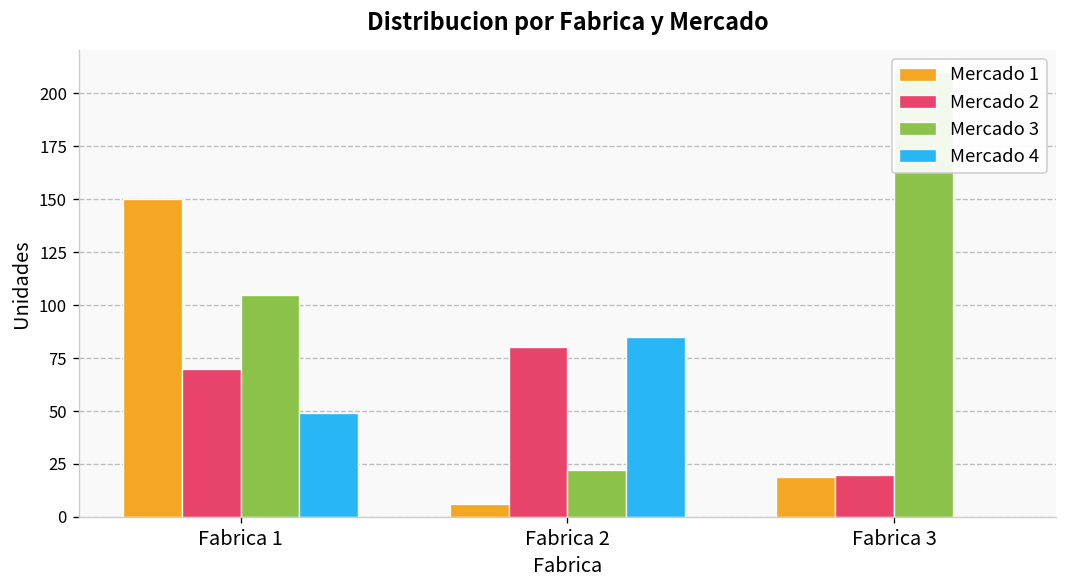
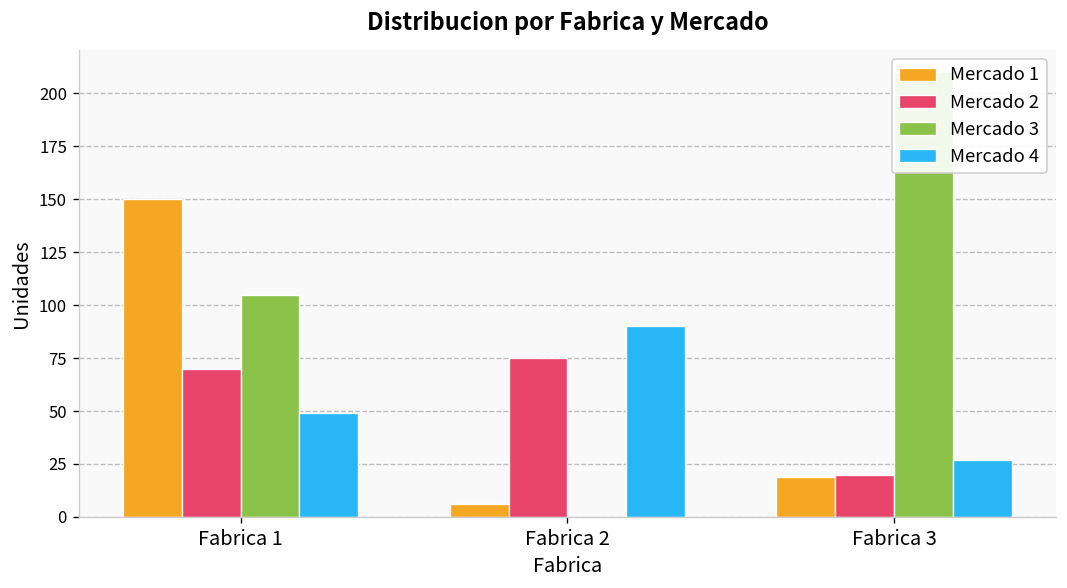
  {
    "Mercado 1": {
      "Fabrica 1": 150,
      "Fabrica 2": 6,
      "Fabrica 3": 19
    },
    "Mercado 2": {
      "Fabrica 1": 70,
-     "Fabrica 2": 80,
+     "Fabrica 2": 75,
      "Fabrica 3": 20
    },
    "Mercado 3": {
      "Fabrica 1": 105,
-     "Fabrica 2": 22
+     "Fabrica 2": 0
    },
    "Mercado 4": {
      "Fabrica 1": 49,
-     "Fabrica 2": 85,
-     "Fabrica 3": 0
+     "Fabrica 2": 90,
+     "Fabrica 3": 27
    }
  }
